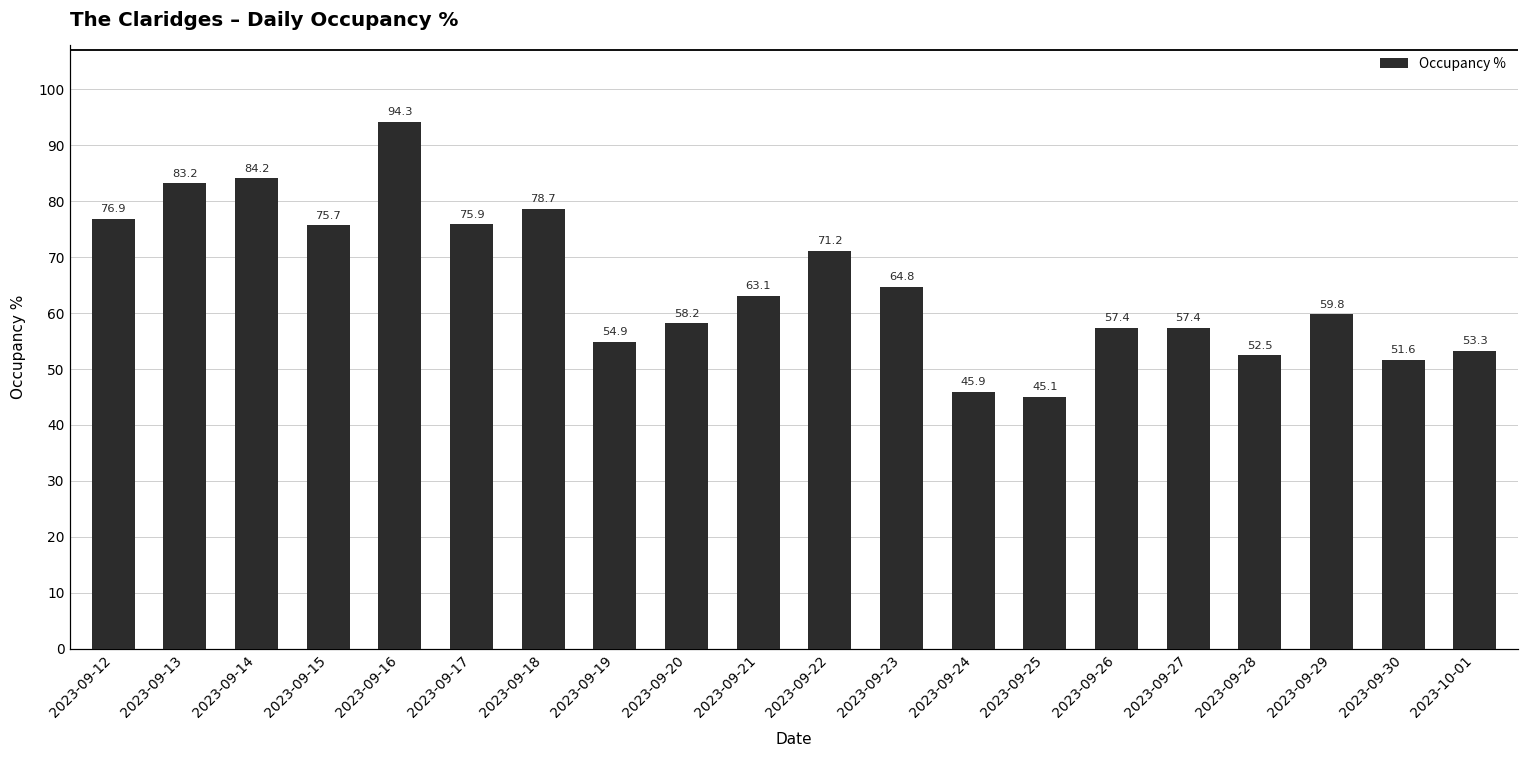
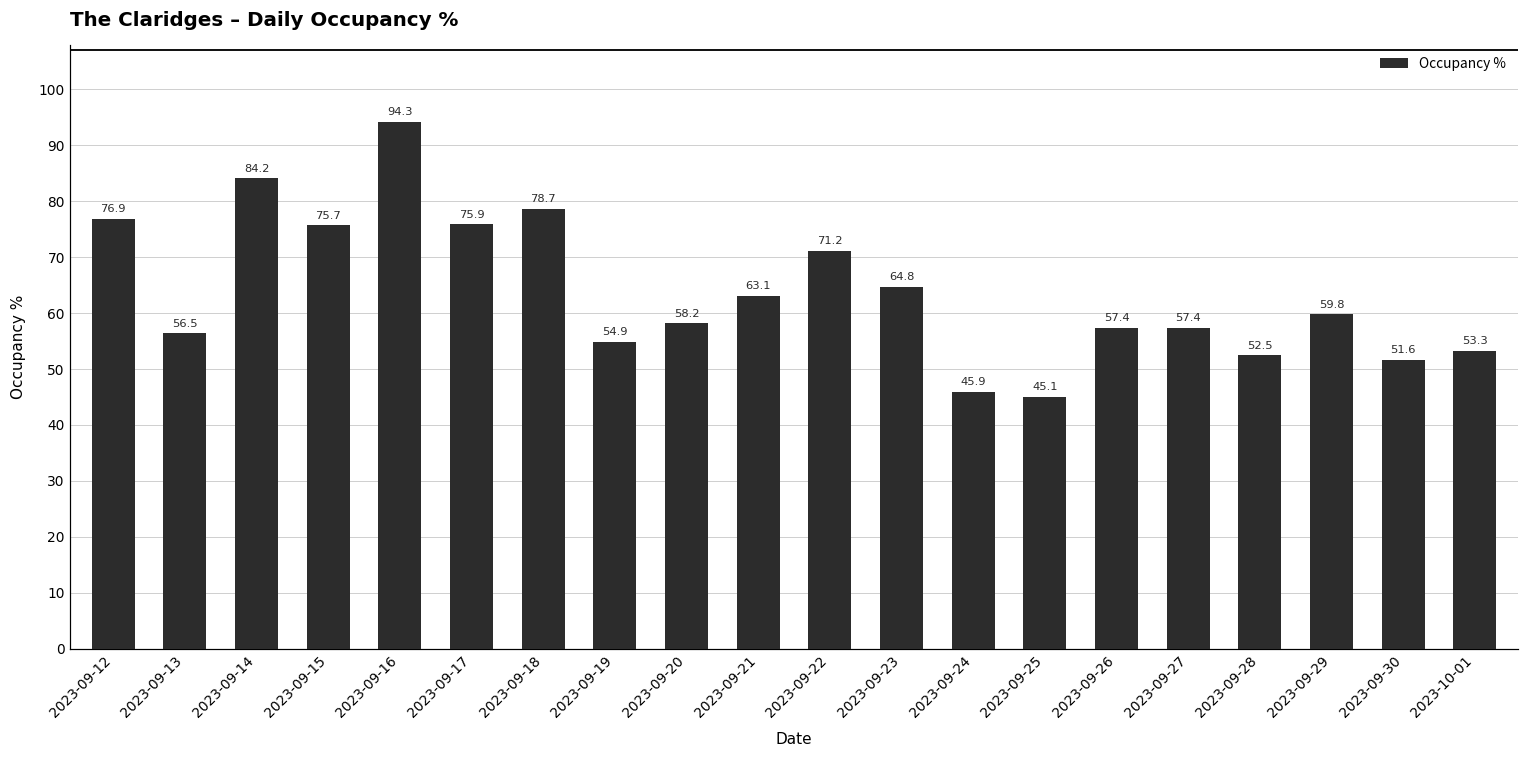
  {
    "2023-09-12": 76.9,
-   "2023-09-13": 83.2,
+   "2023-09-13": 56.5,
    "2023-09-14": 84.2,
    "2023-09-15": 75.7,
    "2023-09-16": 94.3,
    "2023-09-17": 75.9,
    "2023-09-18": 78.7,
    "2023-09-19": 54.9,
    "2023-09-20": 58.2,
    "2023-09-21": 63.1,
    "2023-09-22": 71.2,
    "2023-09-23": 64.8,
    "2023-09-24": 45.9,
    "2023-09-25": 45.1,
    "2023-09-26": 57.4,
    "2023-09-27": 57.4,
    "2023-09-28": 52.5,
    "2023-09-29": 59.8,
    "2023-09-30": 51.6,
    "2023-10-01": 53.3
  }
